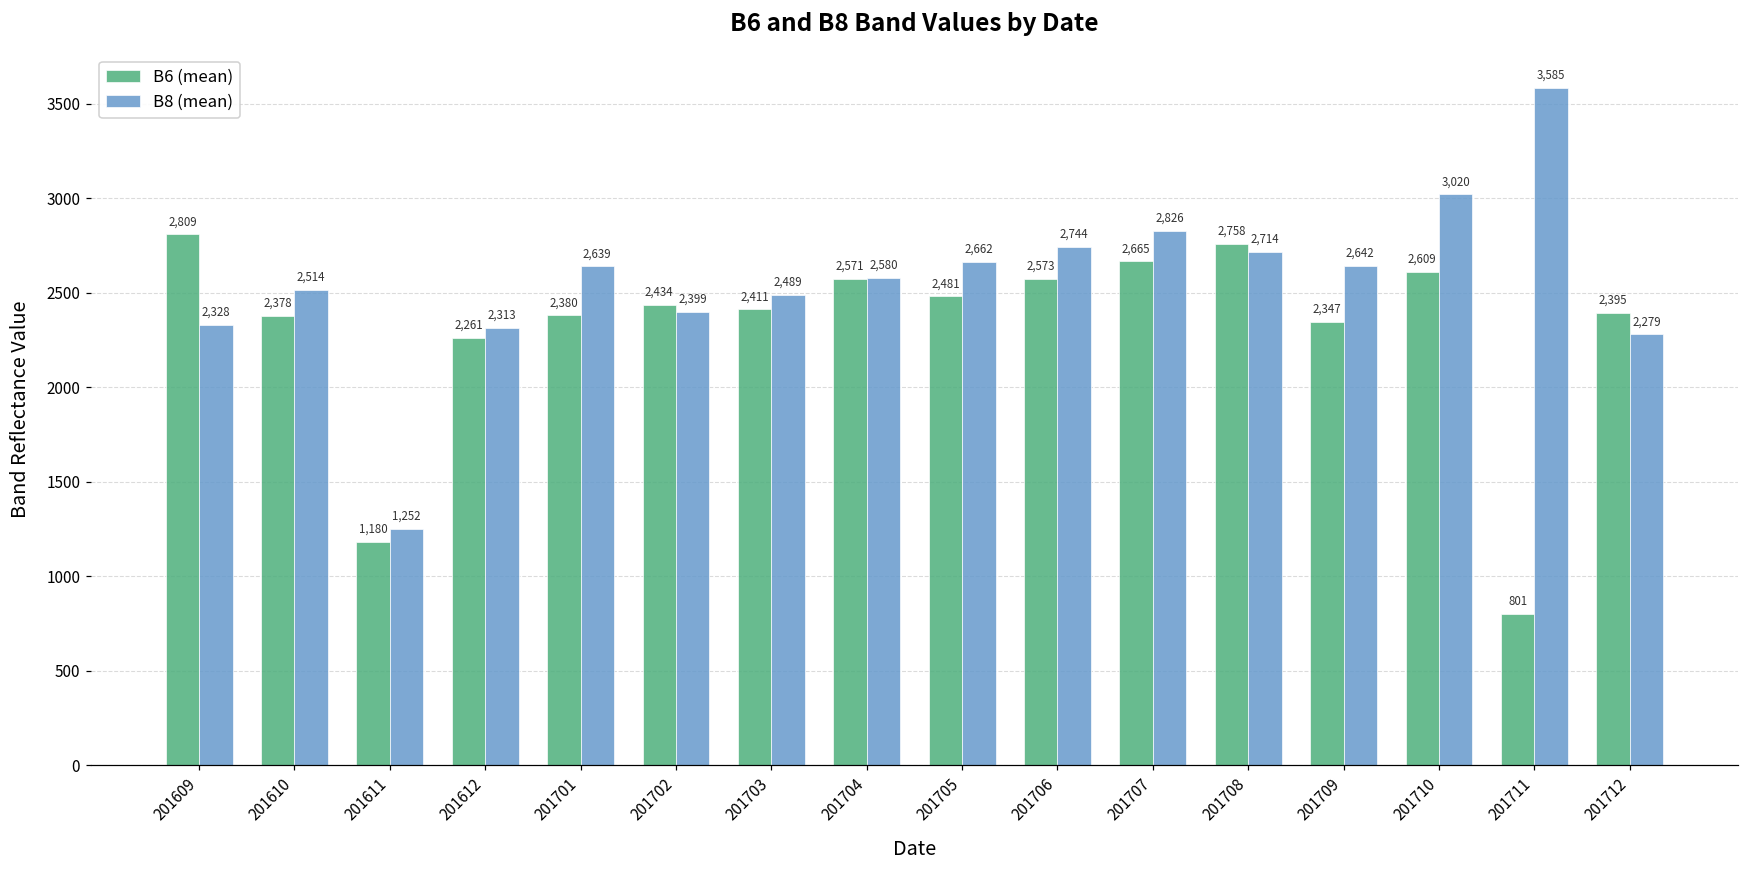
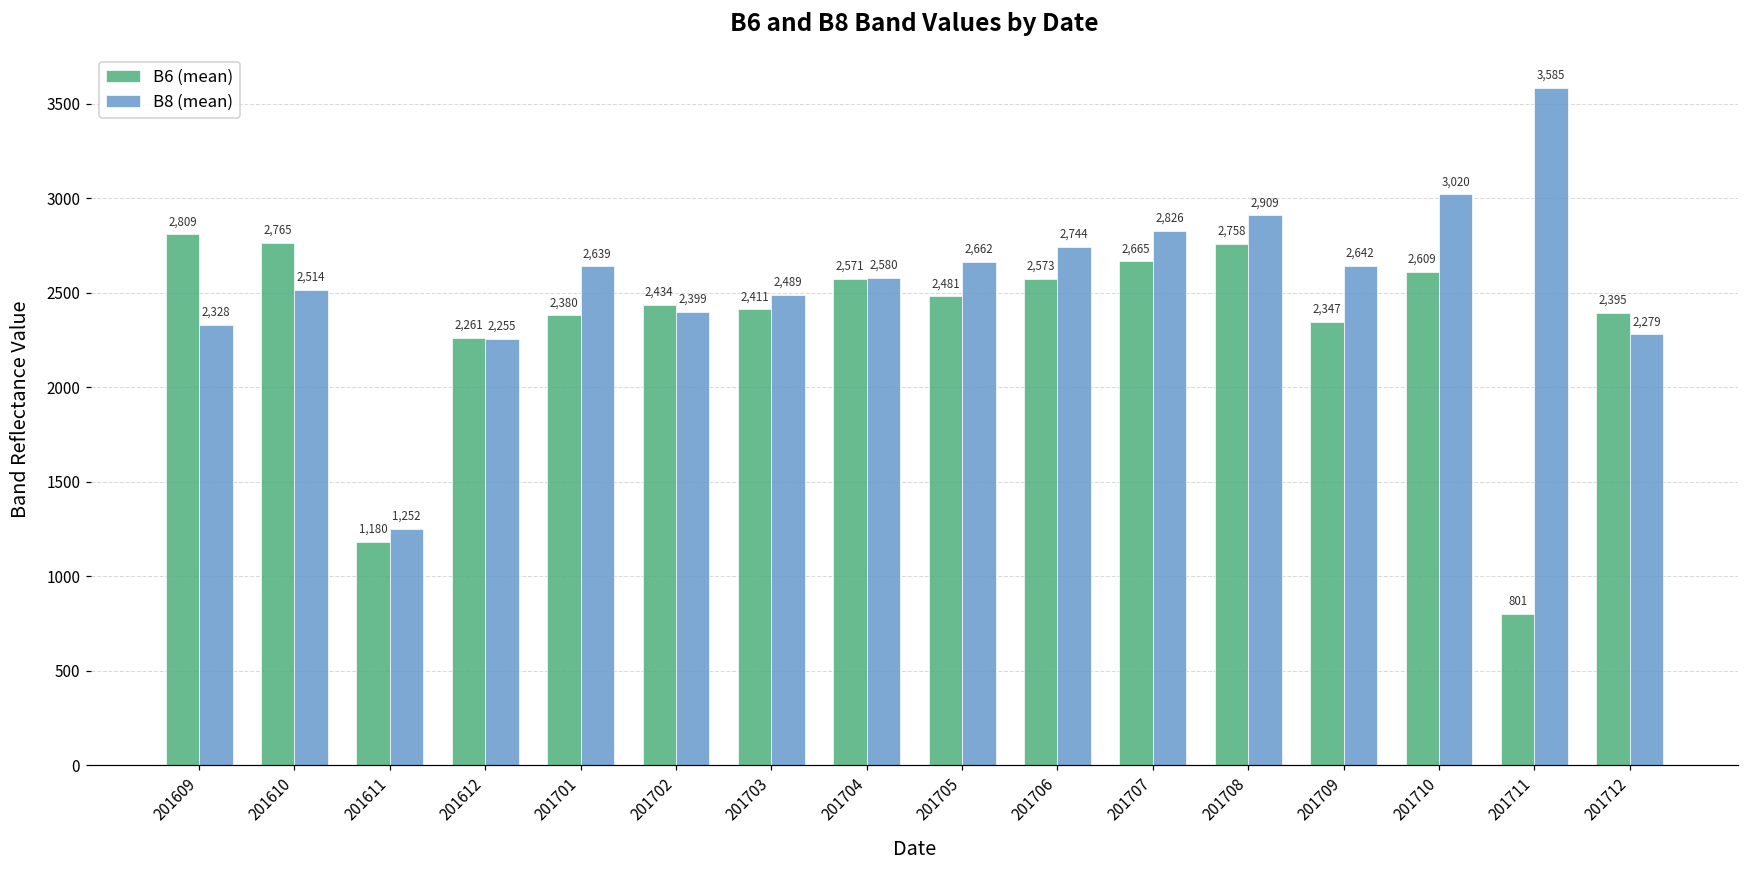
  {
    "B6 (mean)": {
      "201609": "2,809",
-     "201610": "2,378",
+     "201610": "2,765",
      "201611": "1,180",
      "201612": "2,261",
      "201701": "2,380",
      "201702": "2,434",
      "201703": "2,411",
      "201704": "2,571",
      "201705": "2,481",
      "201706": "2,573",
      "201707": "2,665",
      "201708": "2,758",
      "201709": "2,347",
      "201710": "2,609",
      "201711": "801",
      "201712": "2,395"
    },
    "B8 (mean)": {
      "201609": "2,328",
      "201610": "2,514",
      "201611": "1,252",
-     "201612": "2,313",
+     "201612": "2,255",
      "201701": "2,639",
      "201702": "2,399",
      "201703": "2,489",
      "201704": "2,580",
      "201705": "2,662",
      "201706": "2,744",
      "201707": "2,826",
-     "201708": "2,714",
+     "201708": "2,909",
      "201709": "2,642",
      "201710": "3,020",
      "201711": "3,585",
      "201712": "2,279"
    }
  }
